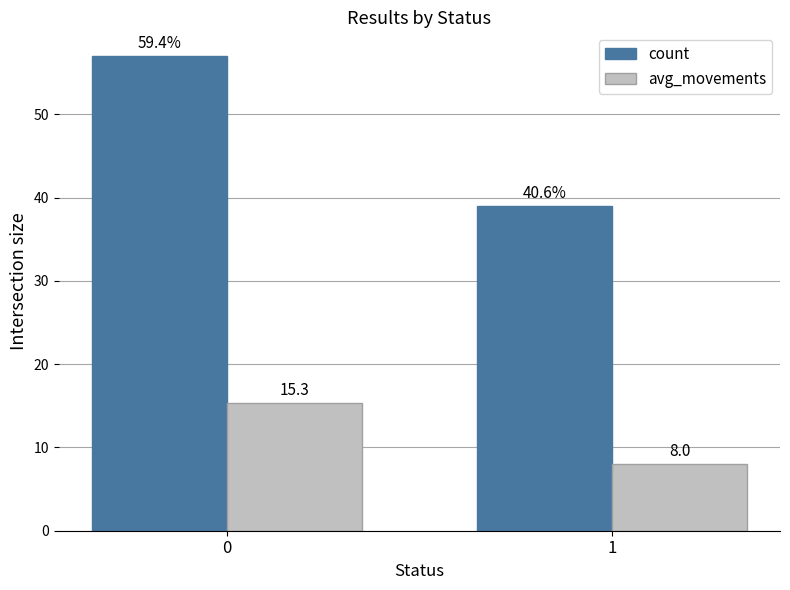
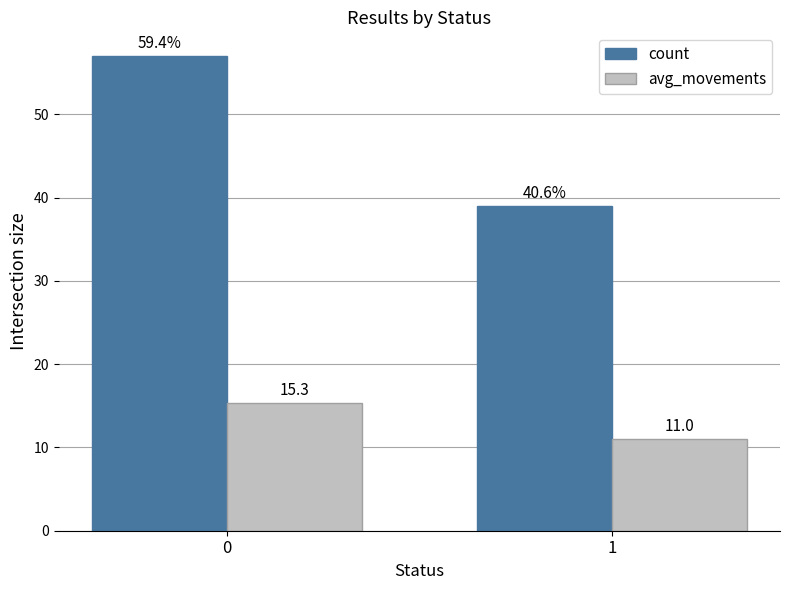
  {
    "avg_movements": {
      "0": 15.3,
-     "1": 8.0
+     "1": 11.0
    }
  }
